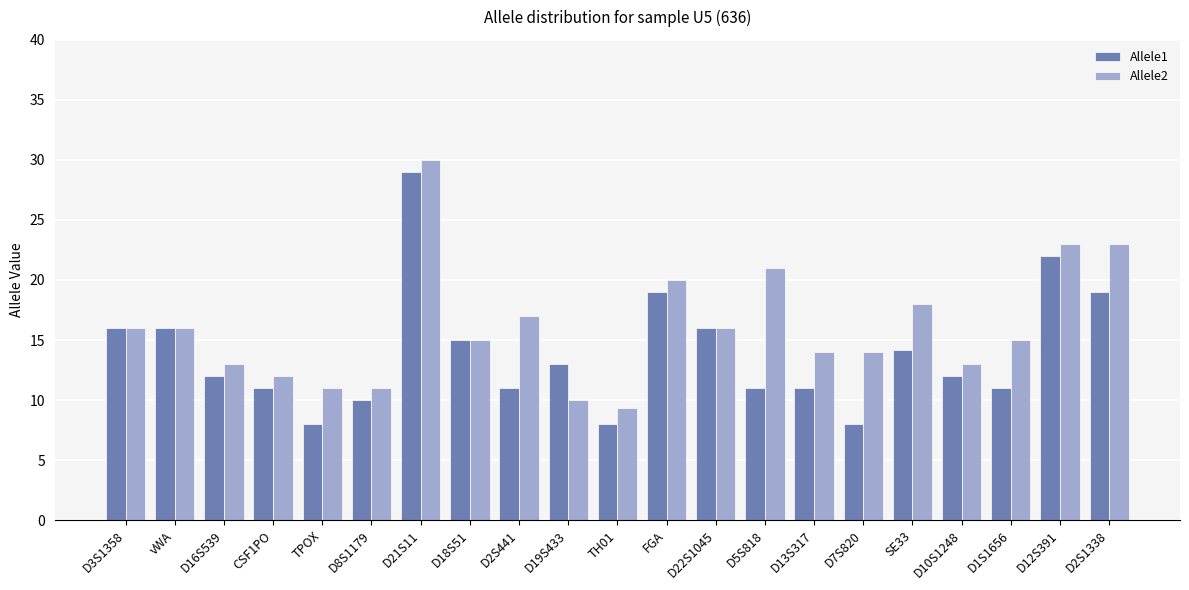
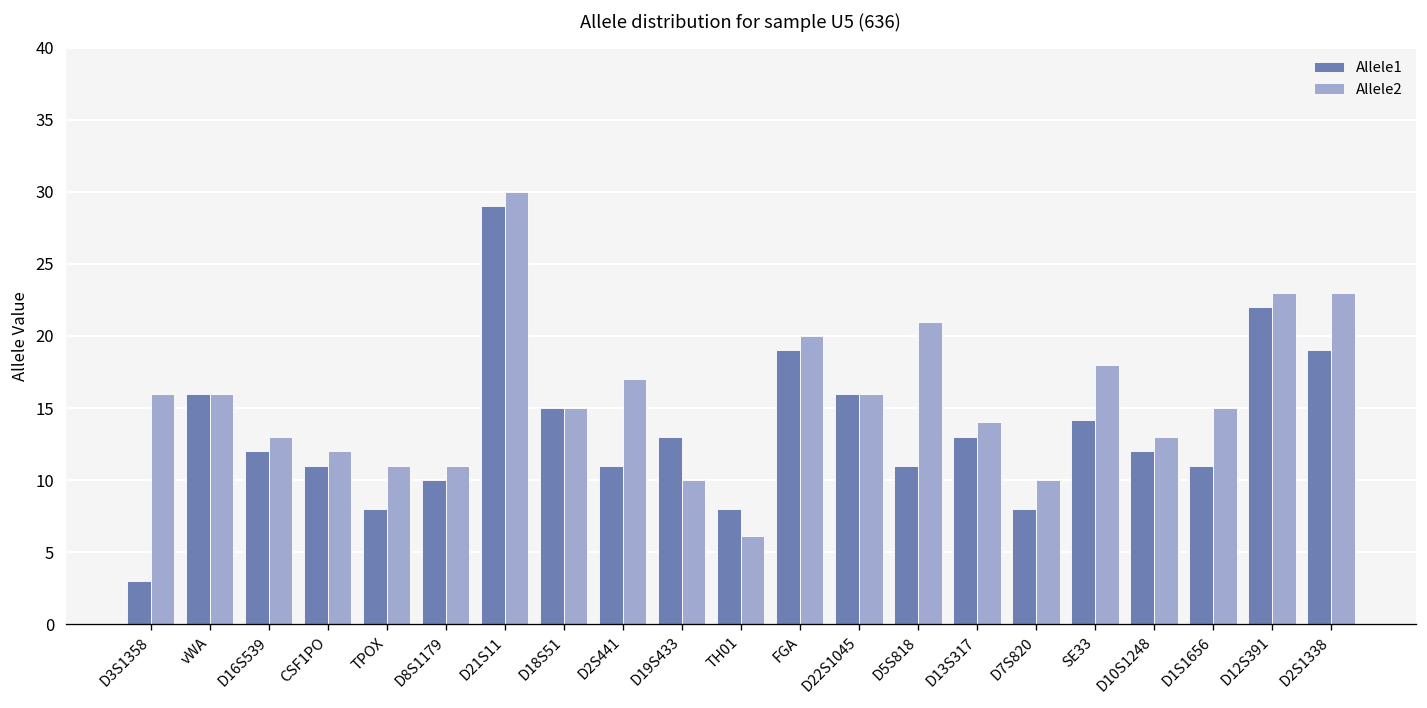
  {
    "Allele1": {
-     "D3S1358": 16,
+     "D3S1358": 3,
      "vWA": 16,
      "D16S539": 12,
      "CSF1PO": 11,
      "TPOX": 8,
      "D8S1179": 10,
      "D21S11": 29,
      "D18S51": 15,
      "D2S441": 11,
      "D19S433": 13,
      "TH01": 8,
      "FGA": 19,
      "D22S1045": 16,
      "D5S818": 11,
-     "D13S317": 11,
+     "D13S317": 13,
      "D7S820": 8,
      "SE33": 14,
      "D10S1248": 12,
      "D1S1656": 11,
      "D12S391": 22,
      "D2S1338": 19
    },
    "Allele2": {
      "D3S1358": 16.0,
      "vWA": 16.0,
      "D16S539": 13.0,
      "CSF1PO": 12.0,
      "TPOX": 11.0,
      "D8S1179": 11.0,
      "D21S11": 30.0,
      "D18S51": 15.0,
      "D2S441": 17.0,
      "D19S433": 10.0,
-     "TH01": 9.3,
+     "TH01": 6.1,
      "FGA": 20.0,
      "D22S1045": 16.0,
      "D5S818": 21.0,
      "D13S317": 14.0,
-     "D7S820": 14,
+     "D7S820": 10,
      "SE33": 18.0,
      "D10S1248": 13.0,
      "D1S1656": 15.0,
      "D12S391": 23.0,
      "D2S1338": 23.0
    }
  }
